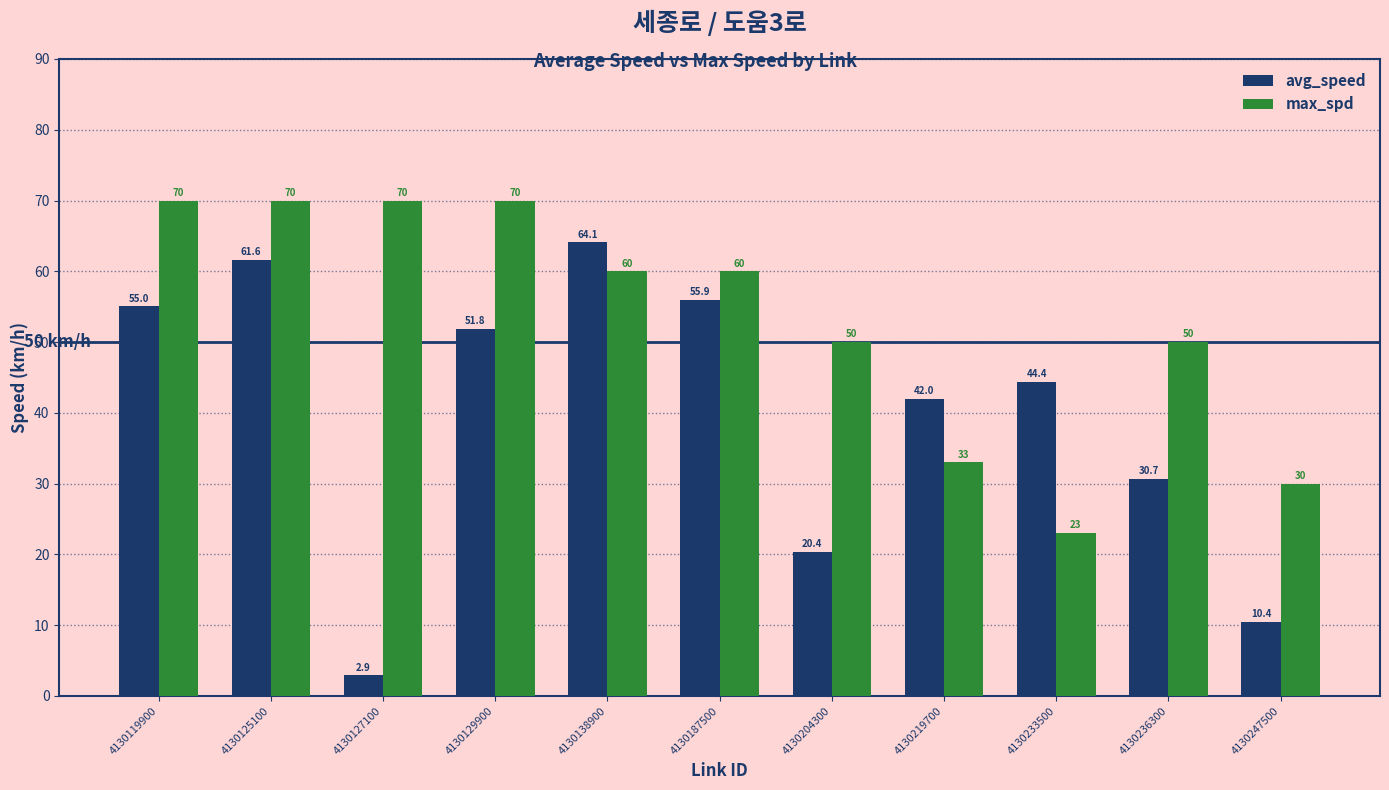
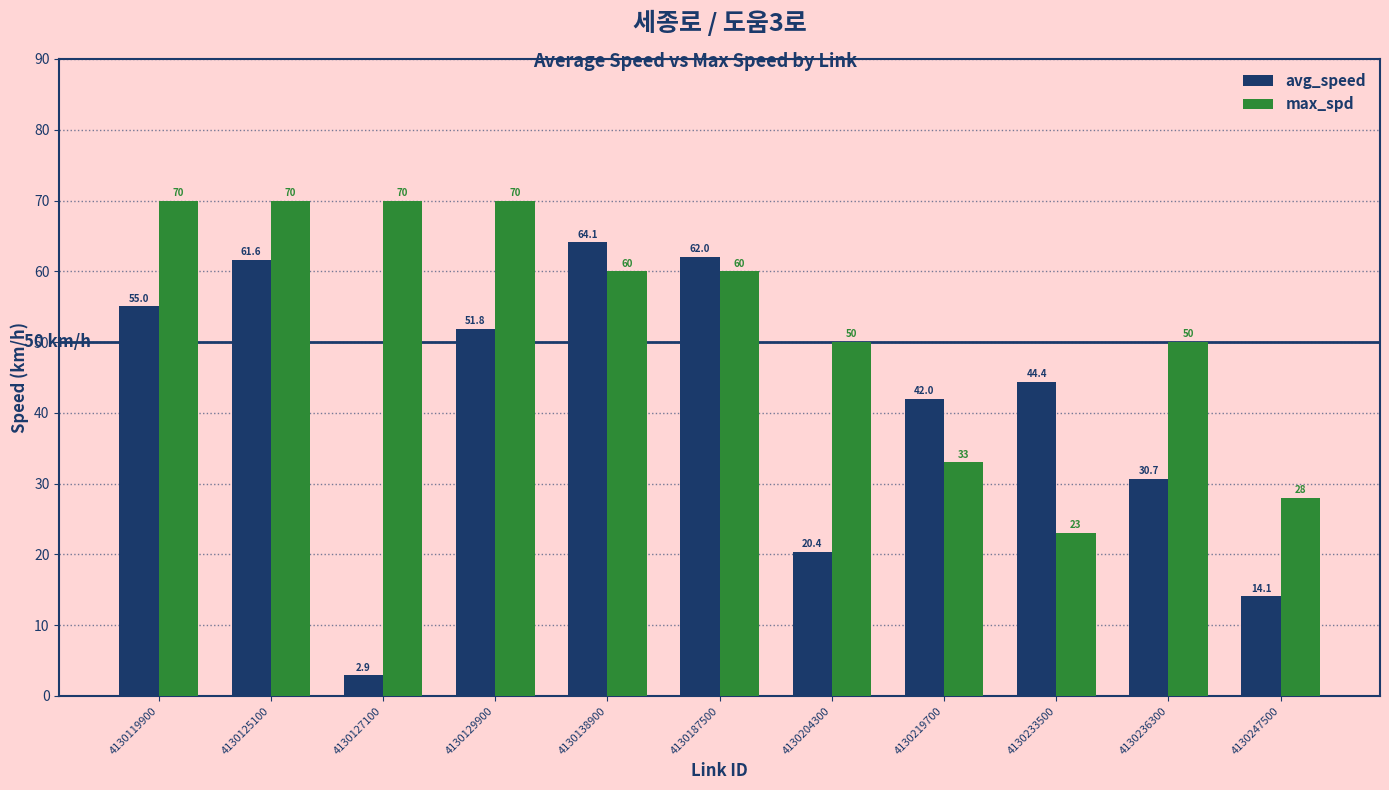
  {
    "avg_speed": {
      "4130119900": 55.0,
      "4130125100": 61.6,
      "4130127100": 2.9,
      "4130129900": 51.8,
      "4130138900": 64.1,
-     "4130187500": 55.9,
+     "4130187500": 62.0,
      "4130204300": 20.4,
      "4130219700": 42.0,
      "4130233500": 44.4,
      "4130236300": 30.7,
-     "4130247500": 10.4
+     "4130247500": 14.1
    },
    "max_spd": {
      "4130119900": 70,
      "4130125100": 70,
      "4130127100": 70,
      "4130129900": 70,
      "4130138900": 60,
      "4130187500": 60,
      "4130204300": 50,
      "4130219700": 33,
      "4130233500": 23,
      "4130236300": 50,
-     "4130247500": 30
+     "4130247500": 28
    }
  }
